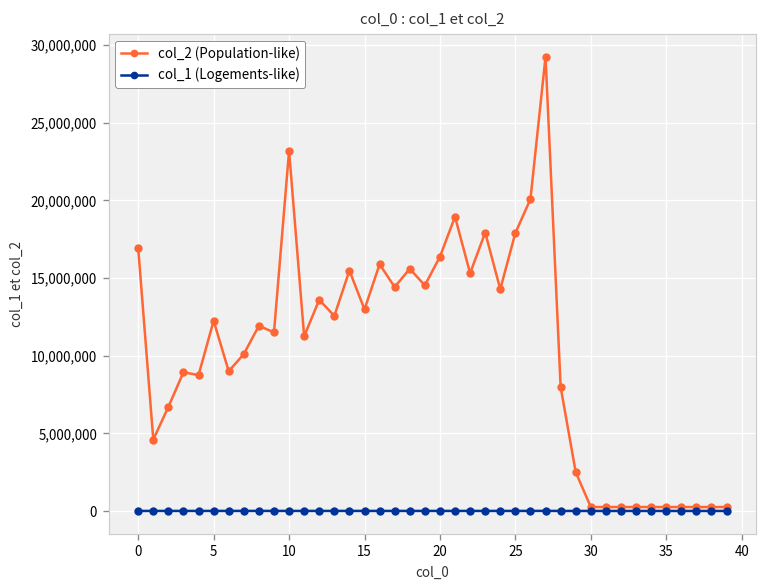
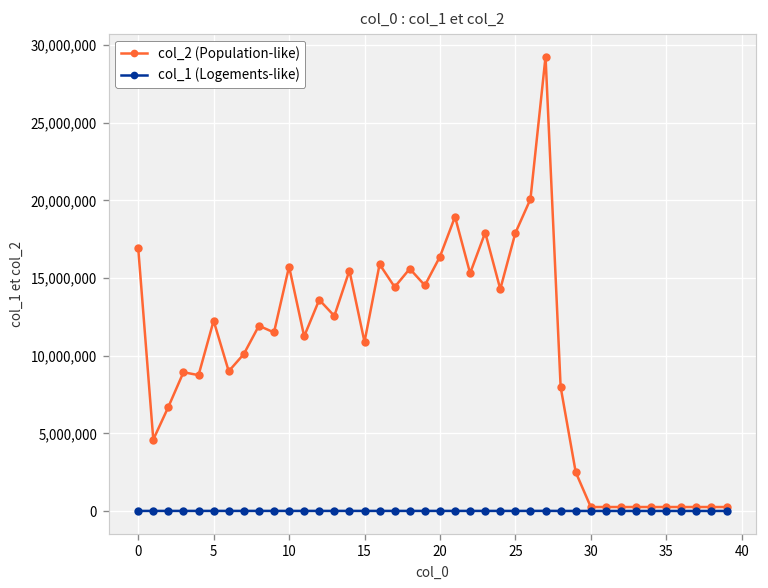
  {
    "col_2 (Population-like)": {
      "0": "16,900,000",
      "5": "12,300,000",
-     "10": "23,200,000",
-     "15": "13,000,000",
+     "10": "15,700,000",
+     "15": "10,900,000",
      "20": "16,400,000",
      "25": "17,900,000",
      "30": "300,000",
      "35": "300,000"
    },
    "col_1 (Logements-like)": {
      "0": "0",
      "5": "0",
      "10": "0",
      "15": "0",
      "20": "0",
      "25": "0",
      "30": "0",
      "35": "0"
    }
  }
